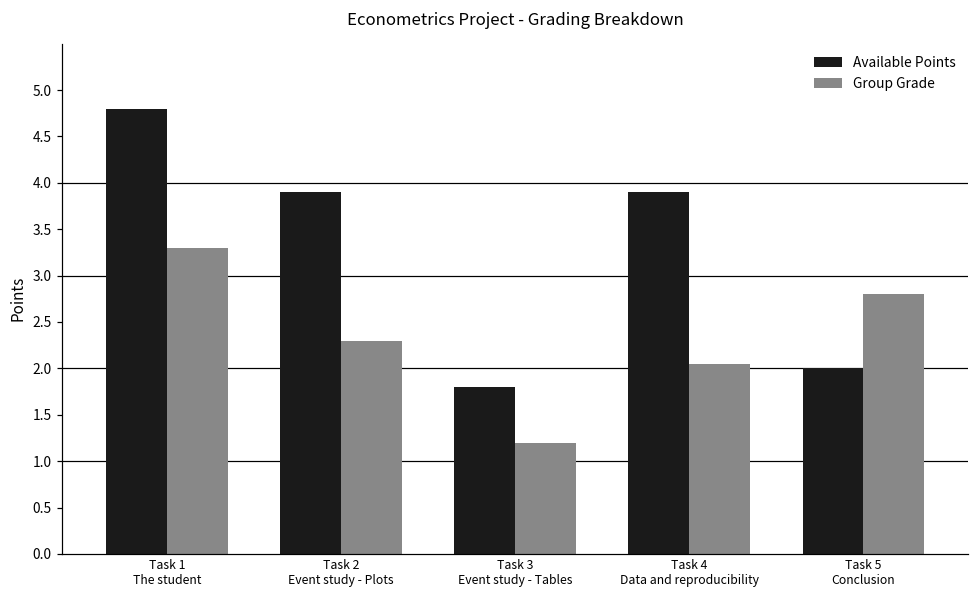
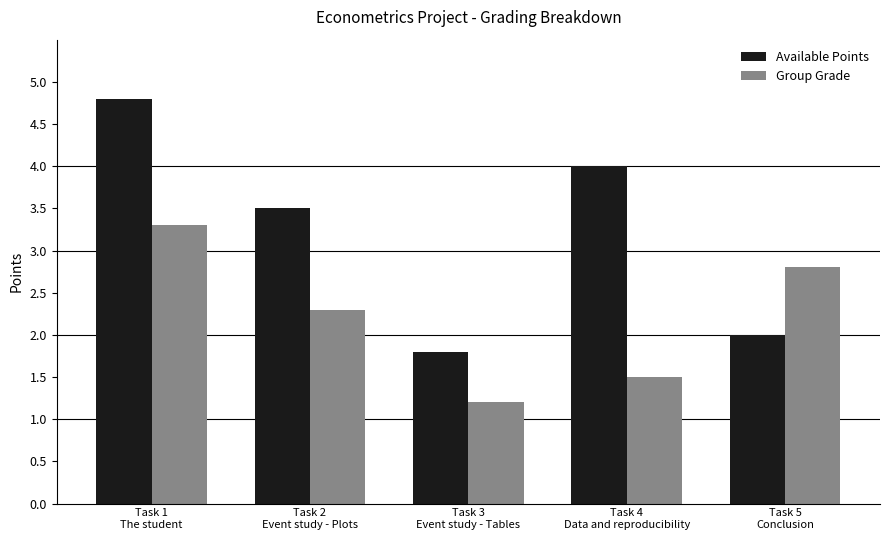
  {
    "Available Points": {
      "Task 1 The student": 4.8,
-     "Task 2 Event study - Plots": 3.9,
+     "Task 2 Event study - Plots": 3.5,
      "Task 3 Event study - Tables": 1.8,
-     "Task 4 Data and reproducibility": 3.9,
+     "Task 4 Data and reproducibility": 4.0,
      "Task 5 Conclusion": 2.0
    },
    "Group Grade": {
      "Task 1 The student": 3.3,
      "Task 2 Event study - Plots": 2.3,
      "Task 3 Event study - Tables": 1.2,
-     "Task 4 Data and reproducibility": 2.1,
+     "Task 4 Data and reproducibility": 1.5,
      "Task 5 Conclusion": 2.8
    }
  }
